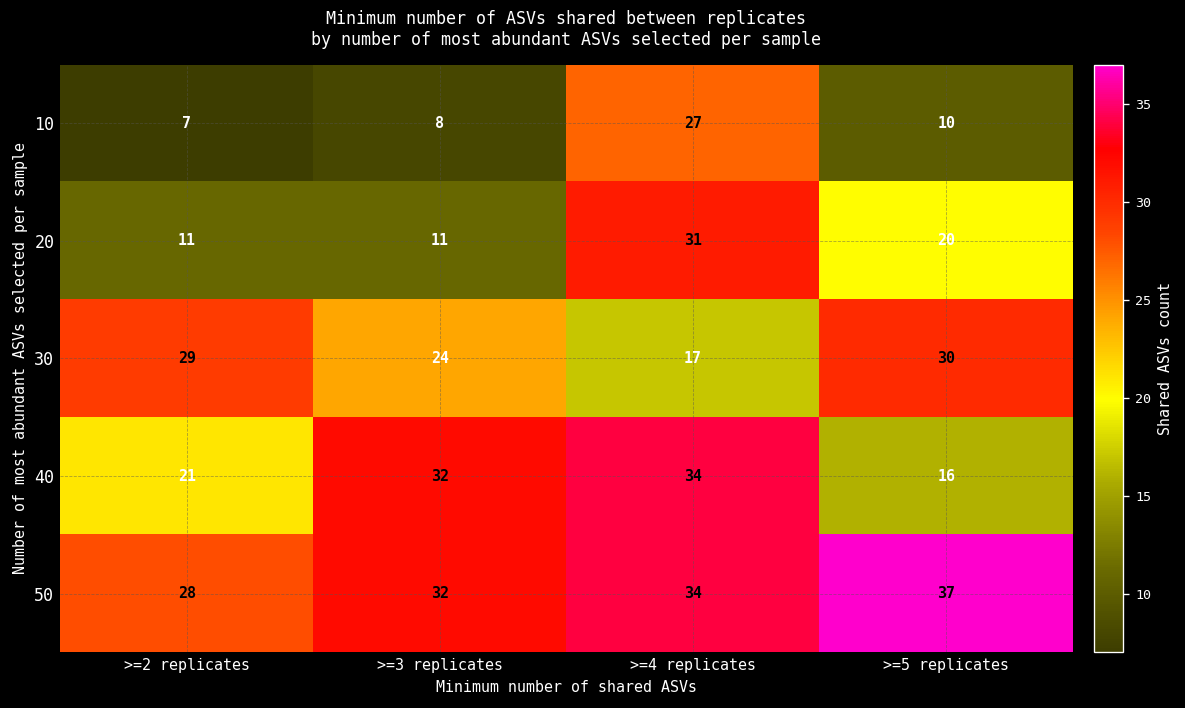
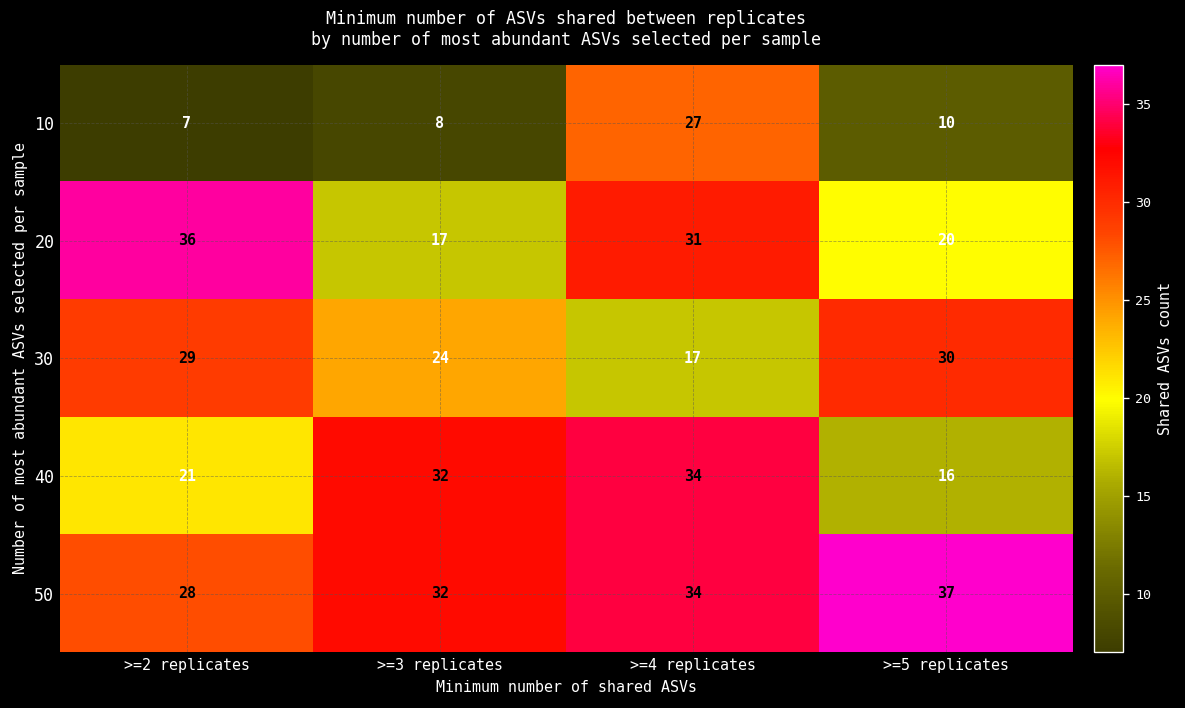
  {
    "10": {
      ">=2 replicates": 7,
      ">=3 replicates": 8,
      ">=4 replicates": 27,
      ">=5 replicates": 10
    },
    "20": {
-     ">=2 replicates": 11,
-     ">=3 replicates": 11,
+     ">=2 replicates": 36,
+     ">=3 replicates": 17,
      ">=4 replicates": 31,
      ">=5 replicates": 20
    },
    "30": {
      ">=2 replicates": 29,
      ">=3 replicates": 24,
      ">=4 replicates": 17,
      ">=5 replicates": 30
    },
    "40": {
      ">=2 replicates": 21,
      ">=3 replicates": 32,
      ">=4 replicates": 34,
      ">=5 replicates": 16
    },
    "50": {
      ">=2 replicates": 28,
      ">=3 replicates": 32,
      ">=4 replicates": 34,
      ">=5 replicates": 37
    }
  }
